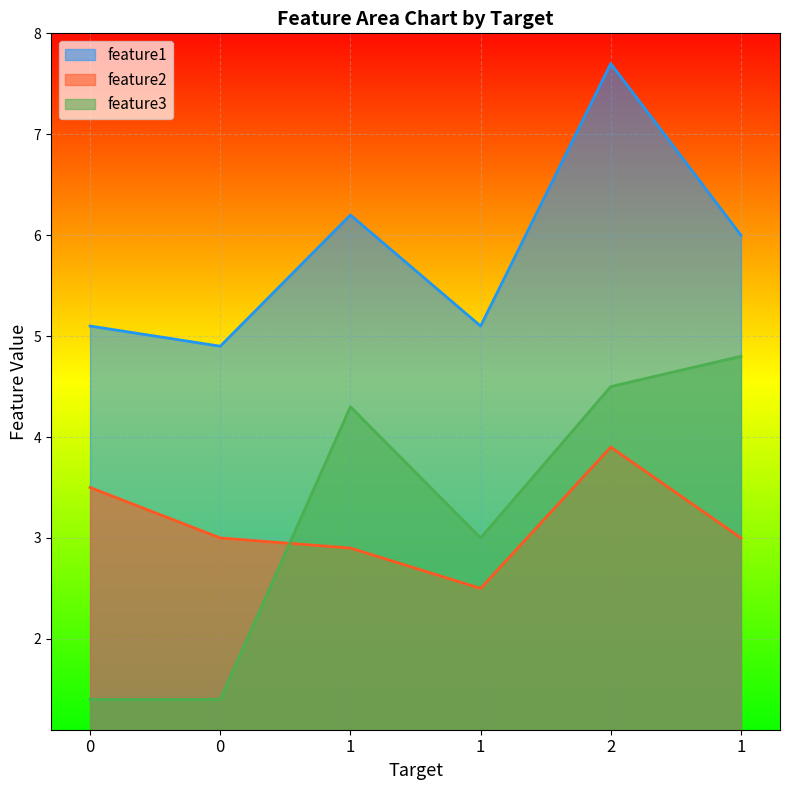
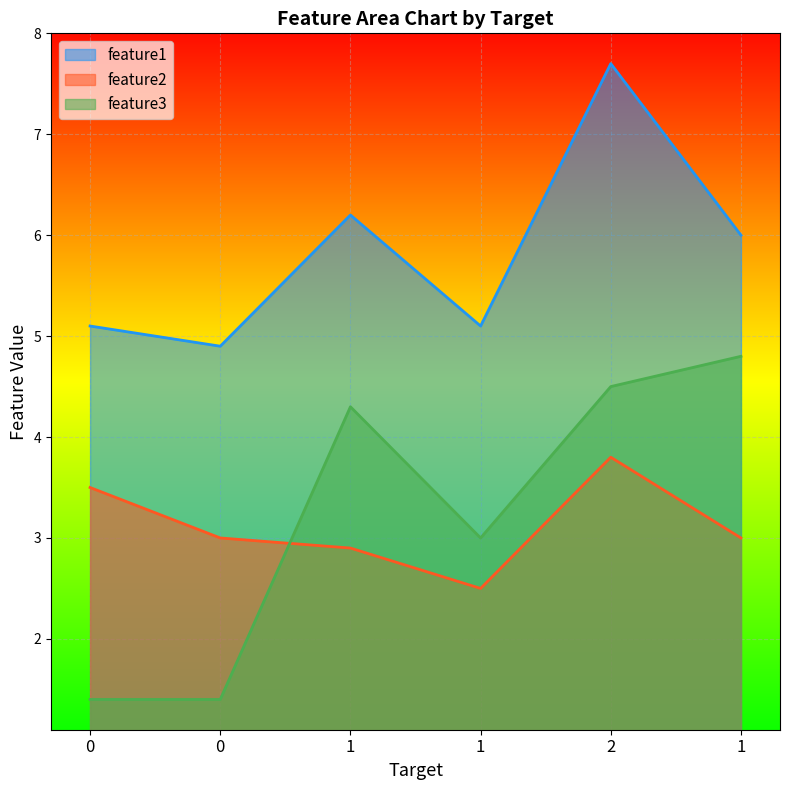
  {
    "feature1": {
      "2": 7.7
    },
    "feature2": {
-     "2": 3.9
+     "2": 3.8
    },
    "feature3": {
      "2": 4.5
    }
  }
